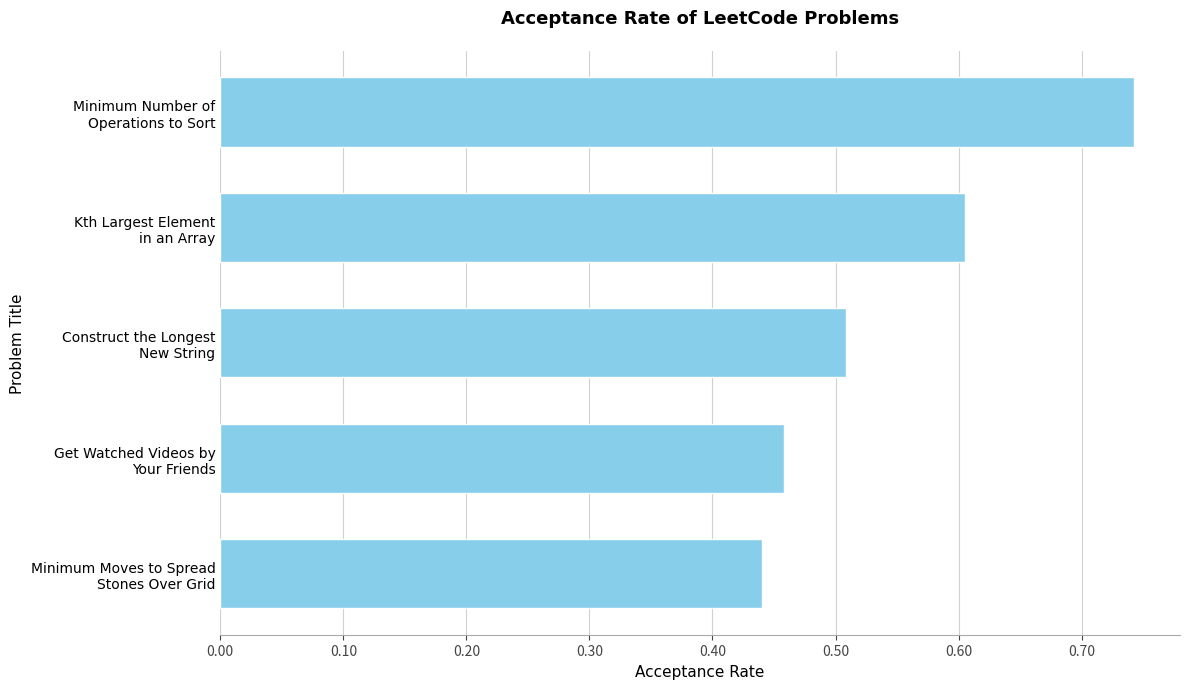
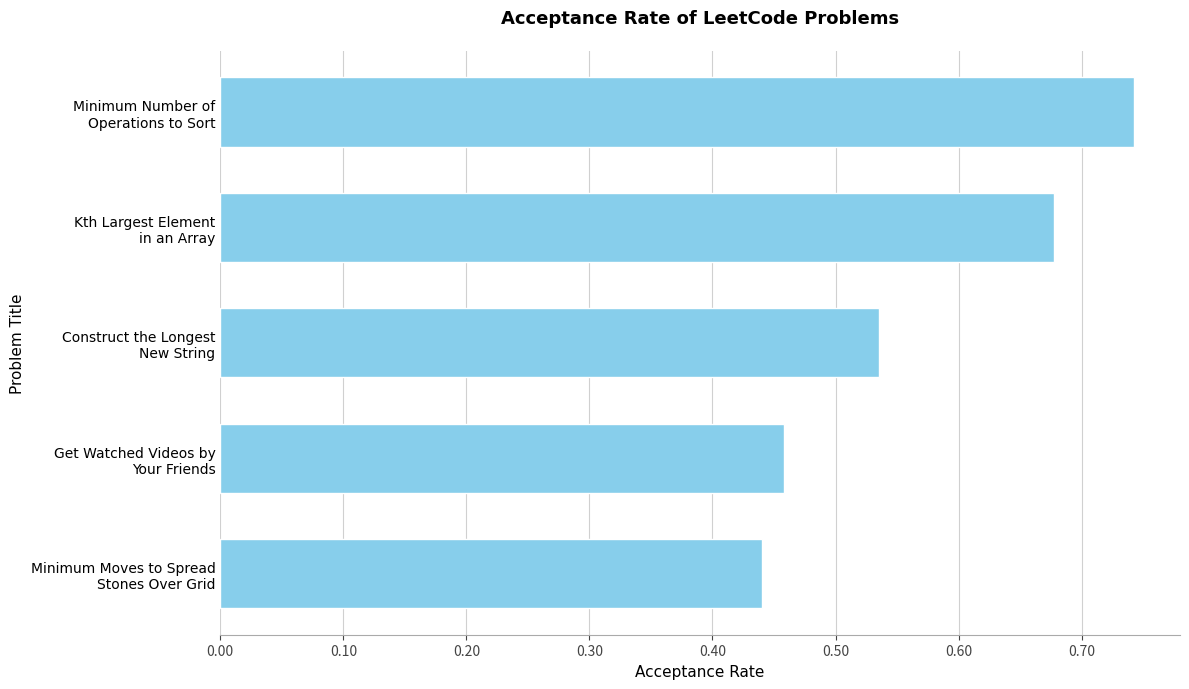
  {
    "Minimum Number of Operations to Sort": 0.743,
-   "Kth Largest Element in an Array": 0.605,
-   "Construct the Longest New String": 0.508,
+   "Kth Largest Element in an Array": 0.677,
+   "Construct the Longest New String": 0.536,
    "Get Watched Videos by Your Friends": 0.458,
    "Minimum Moves to Spread Stones Over Grid": 0.441
  }
